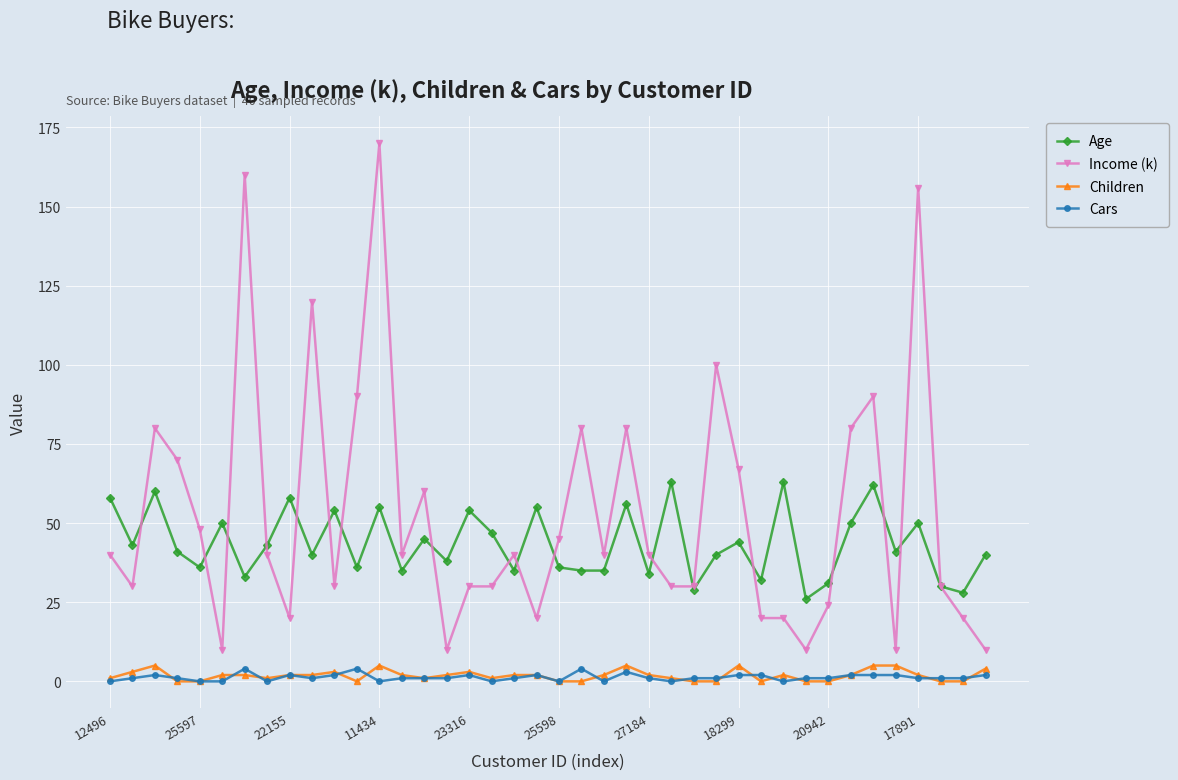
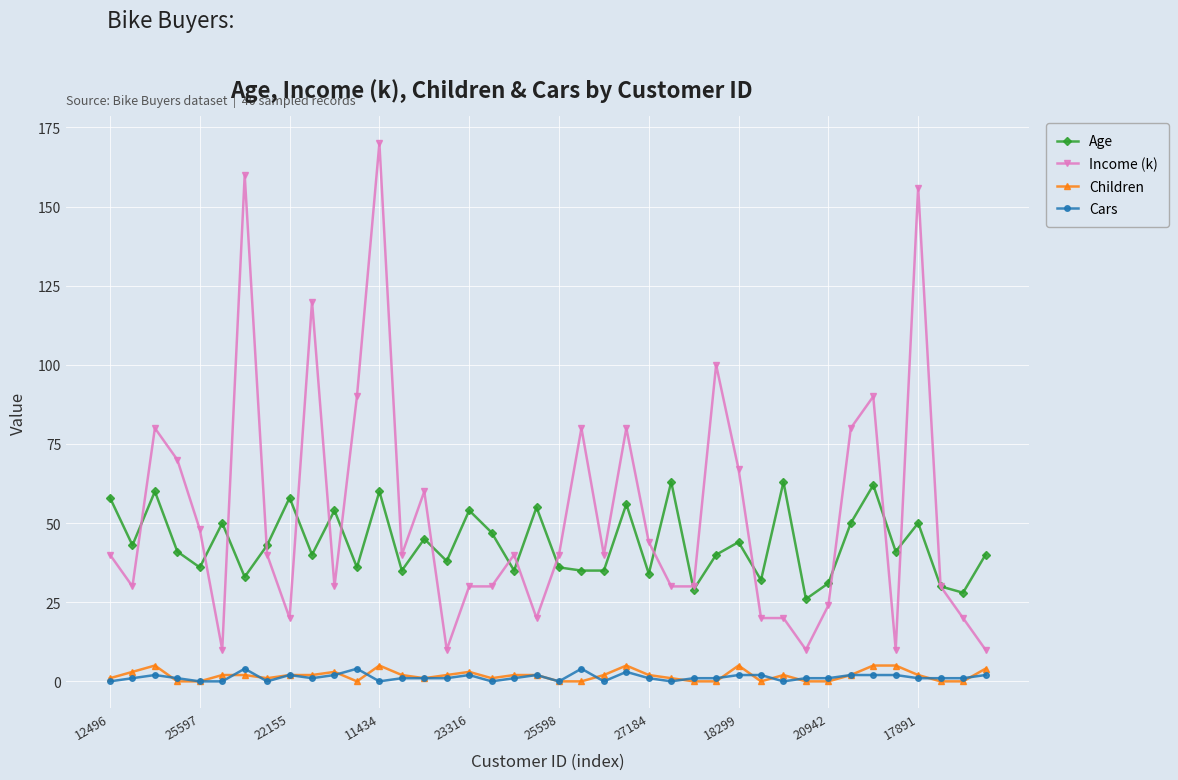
  {
    "Age": {
      "12496": 58,
      "25597": 36,
      "22155": 58,
-     "11434": 55,
+     "11434": 60,
      "23316": 54,
      "25598": 36,
      "27184": 34,
      "18299": 44,
      "20942": 31,
      "17891": 50
    },
    "Income (k)": {
      "12496": 40,
      "25597": 48,
      "22155": 20,
      "11434": 170,
      "23316": 30,
-     "25598": 45,
-     "27184": 40,
+     "25598": 40,
+     "27184": 44,
      "18299": 67,
      "20942": 24,
      "17891": 156
    },
    "Children": {
      "12496": 1,
      "11434": 5,
      "23316": 3,
      "27184": 2,
      "18299": 5,
      "20942": 0,
      "17891": 2
    },
    "Cars": {
      "12496": 0,
      "11434": 0,
      "23316": 2,
      "27184": 1,
      "18299": 2,
      "20942": 1,
      "17891": 1
    }
  }
